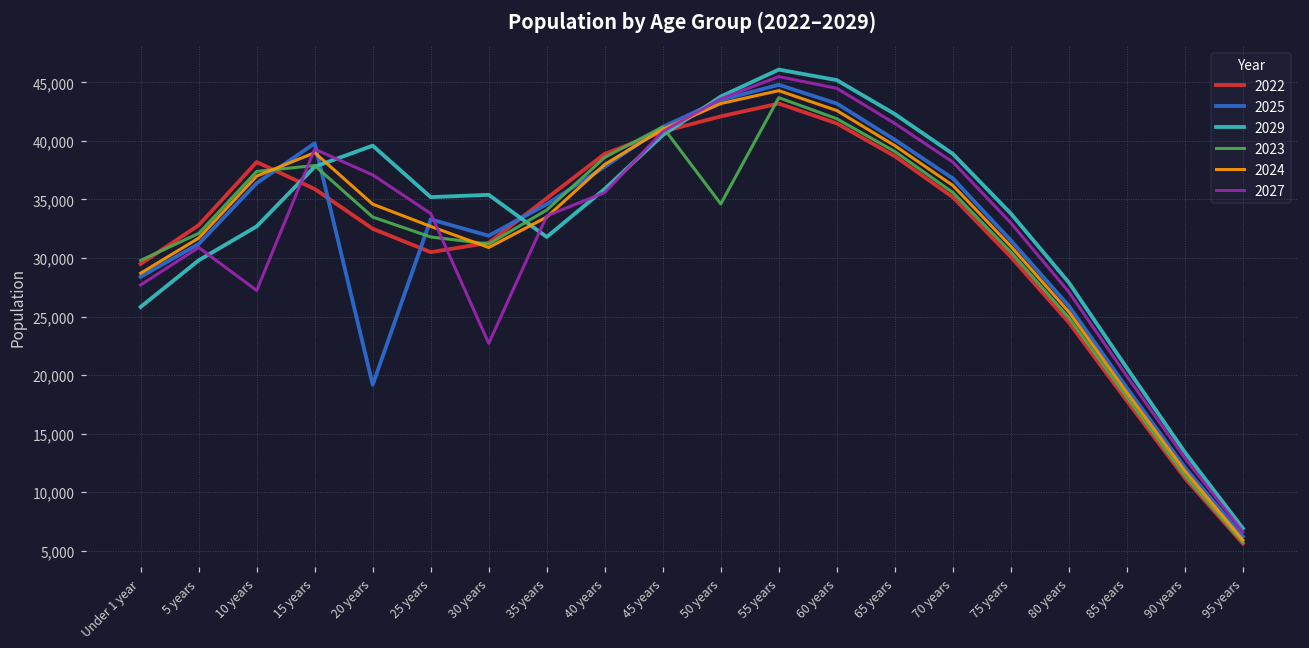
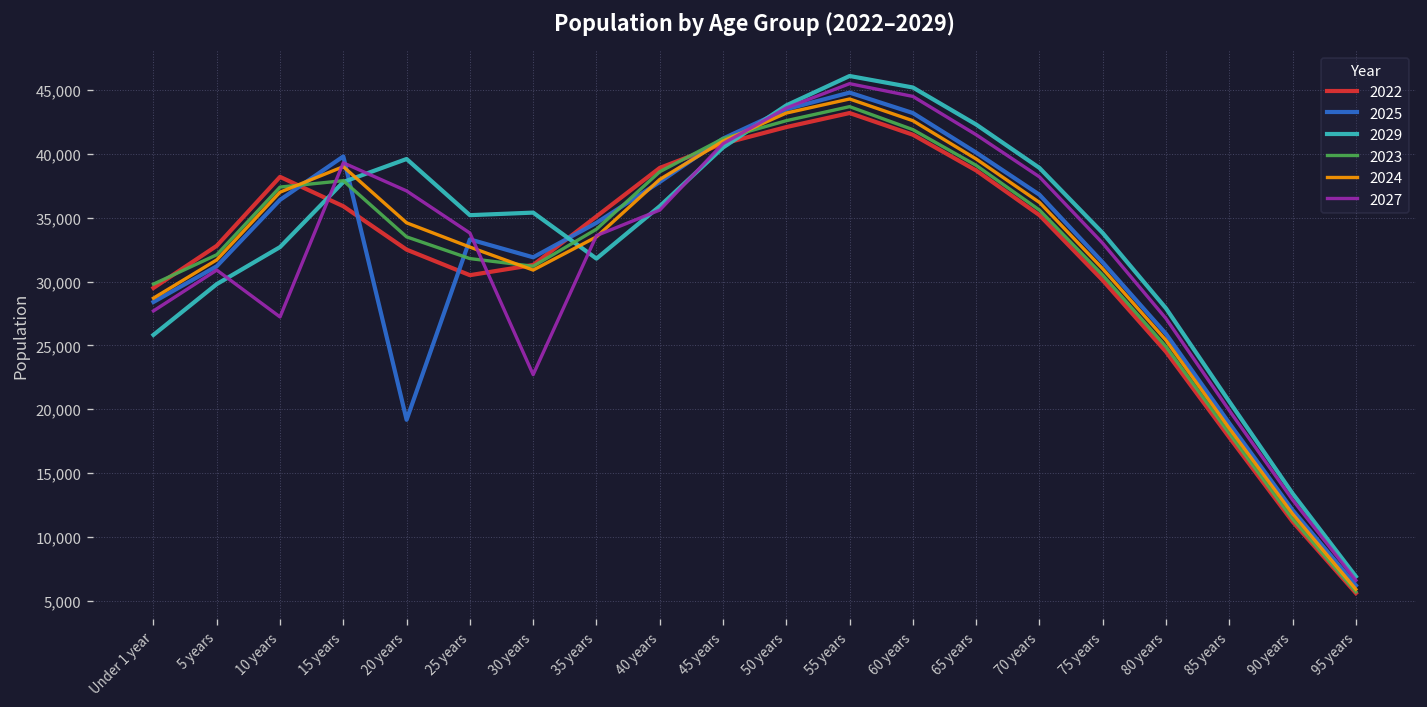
  {
    "2022": {
      "Under 1 year": "29,500",
      "5 years": "32,800",
      "10 years": "38,200",
      "15 years": "35,900",
      "20 years": "32,500",
      "25 years": "30,500",
      "35 years": "35,100",
      "40 years": "38,900",
      "50 years": "42,100",
      "55 years": "43,200",
      "60 years": "41,500",
      "65 years": "38,700",
      "70 years": "35,200",
      "75 years": "30,100",
      "80 years": "24,500",
      "85 years": "17,800"
    },
    "2025": {
      "Under 1 year": "28,400",
      "5 years": "31,200",
      "10 years": "36,400",
      "15 years": "39,800",
      "20 years": "19,200",
      "25 years": "33,300",
      "30 years": "31,900",
      "35 years": "34,600",
      "55 years": "44,800",
      "60 years": "43,200",
      "65 years": "40,100",
      "70 years": "36,800",
      "75 years": "31,500",
      "80 years": "25,900",
      "85 years": "18,900",
      "90 years": "12,100",
      "95 years": "6,200"
    },
    "2029": {
      "Under 1 year": "25,800",
      "5 years": "29,800",
      "10 years": "32,700",
      "20 years": "39,600",
      "25 years": "35,200",
      "30 years": "35,400",
      "35 years": "31,800",
      "40 years": "35,900",
      "45 years": "40,500",
      "55 years": "46,100",
      "60 years": "45,200",
      "65 years": "42,300",
      "70 years": "38,900",
      "75 years": "33,800",
      "80 years": "27,900",
      "85 years": "20,600",
      "90 years": "13,400",
      "95 years": "6,900"
    },
    "2023": {
      "Under 1 year": "29,800",
      "5 years": "32,100",
      "10 years": "37,400",
      "20 years": "33,500",
      "25 years": "31,800",
      "35 years": "34,100",
      "40 years": "38,600",
-     "50 years": "34,600",
+     "50 years": "42,600",
      "55 years": "43,700",
      "60 years": "41,900",
      "65 years": "39,100",
      "70 years": "35,600",
      "75 years": "30,500",
      "80 years": "24,900",
      "85 years": "18,100"
    },
    "2024": {
      "Under 1 year": "28,700",
      "5 years": "31,700",
      "10 years": "37,000",
      "15 years": "39,000",
      "20 years": "34,600",
      "25 years": "32,700",
      "30 years": "30,900",
      "50 years": "43,200",
      "55 years": "44,300",
      "60 years": "42,600",
      "65 years": "39,600",
      "70 years": "36,200",
      "75 years": "31,000",
      "80 years": "25,400",
      "85 years": "18,500",
      "90 years": "11,800"
    },
    "2027": {
      "Under 1 year": "27,700",
      "5 years": "30,900",
      "10 years": "27,200",
      "15 years": "39,300",
      "20 years": "37,100",
      "25 years": "33,800",
      "30 years": "22,700",
      "40 years": "35,600",
      "55 years": "45,500",
      "60 years": "44,500",
      "65 years": "41,500",
      "70 years": "38,200",
      "75 years": "33,000",
      "80 years": "27,100",
      "85 years": "19,900",
      "90 years": "12,900",
      "95 years": "6,600"
    }
  }
